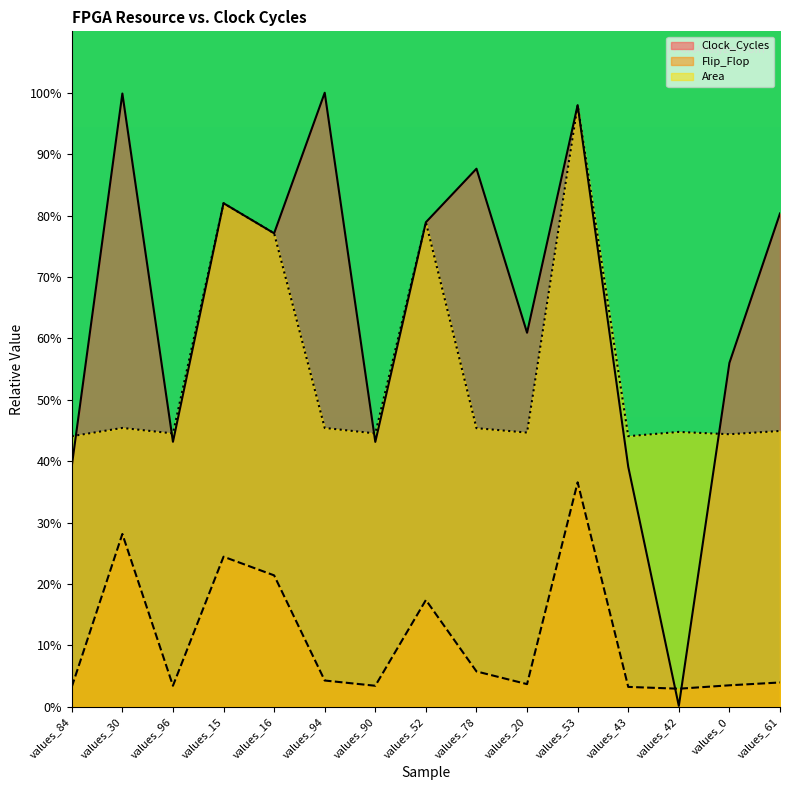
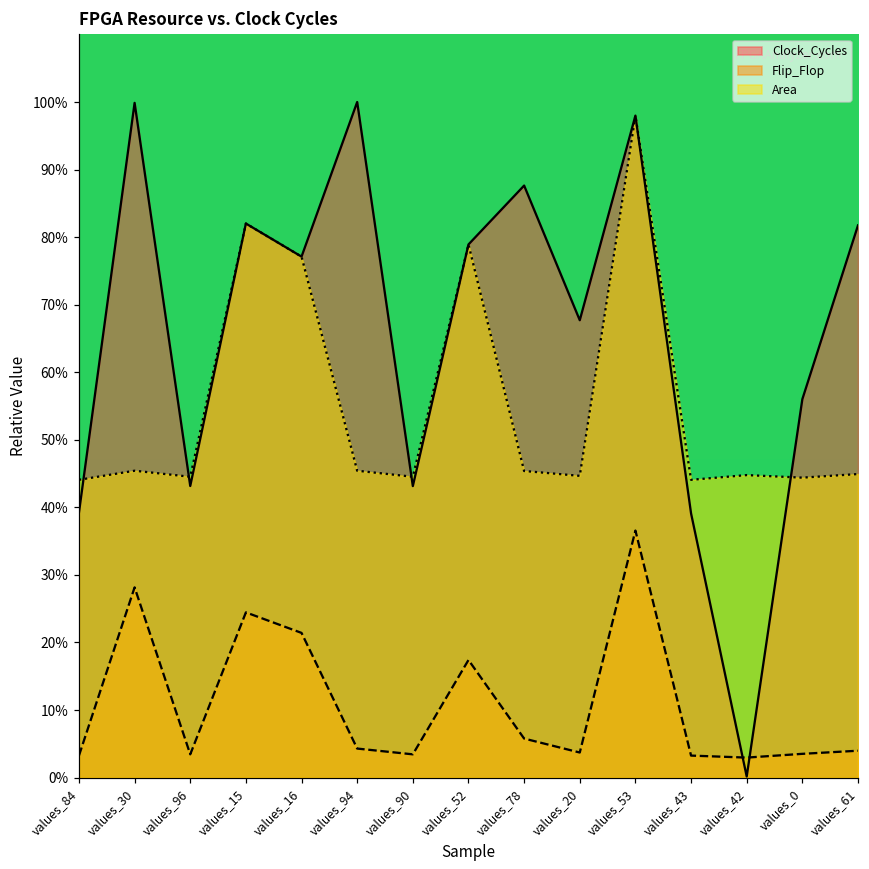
  {
    "Clock_Cycles": {
      "values_84": "39%",
      "values_30": "100%",
      "values_96": "43%",
      "values_94": "100%",
      "values_90": "43%",
      "values_78": "88%",
-     "values_20": "61%",
+     "values_20": "68%",
      "values_43": "39%",
      "values_42": "0%",
      "values_0": "56%",
-     "values_61": "80%"
+     "values_61": "82%"
    },
    "Flip_Flop": {
      "values_84": "3%",
      "values_30": "28%",
      "values_96": "3%",
      "values_15": "24%",
      "values_16": "21%",
      "values_94": "4%",
      "values_90": "3%",
      "values_52": "17%",
      "values_78": "6%",
      "values_20": "4%",
      "values_53": "37%",
      "values_43": "3%",
      "values_42": "3%",
      "values_0": "4%",
      "values_61": "4%"
    },
    "Area": {
      "values_84": "44%",
      "values_30": "45%",
      "values_96": "45%",
      "values_94": "45%",
      "values_90": "45%",
      "values_78": "45%",
      "values_20": "45%",
      "values_43": "44%",
      "values_42": "45%",
      "values_0": "44%",
      "values_61": "45%"
    }
  }
